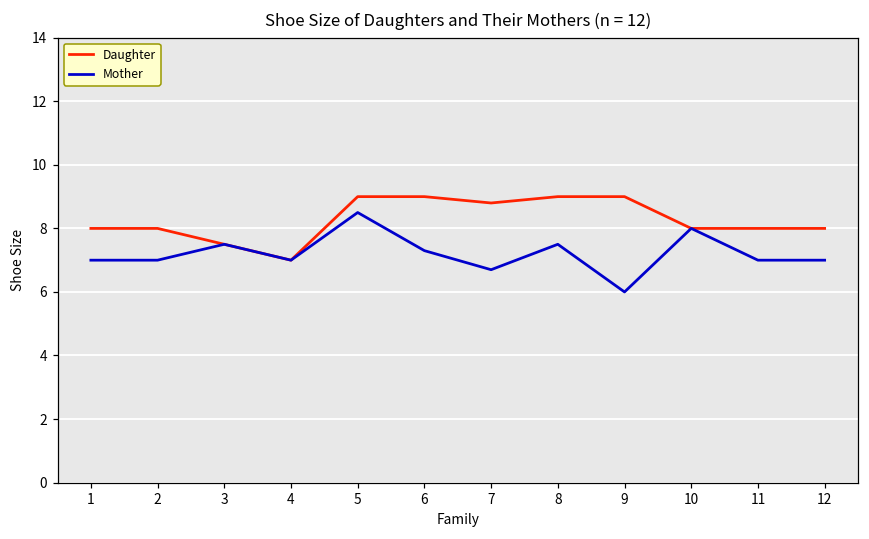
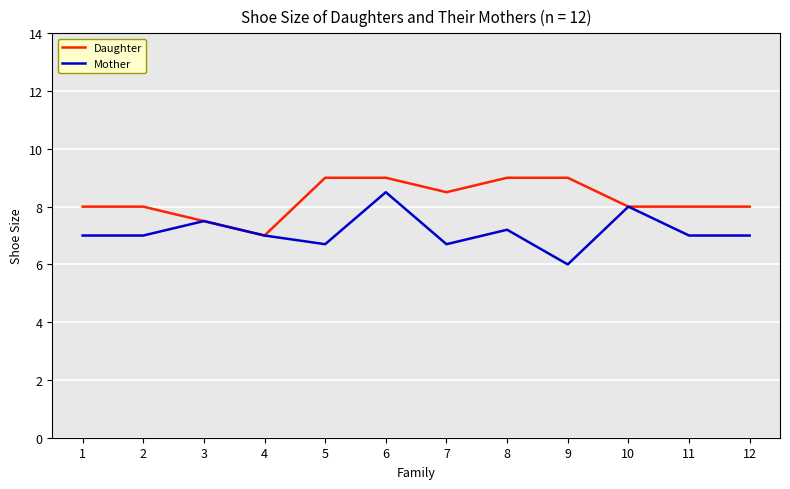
  {
    "Daughter": {
      "1": 8.0,
      "2": 8.0,
      "5": 9.0,
      "6": 9.0,
-     "7": 8.8,
+     "7": 8.5,
      "8": 9.0,
      "9": 9.0,
      "11": 8.0,
      "12": 8.0
    },
    "Mother": {
      "1": 7.0,
      "2": 7.0,
-     "5": 8.5,
-     "6": 7.3,
+     "5": 6.7,
+     "6": 8.5,
      "7": 6.7,
-     "8": 7.5,
+     "8": 7.2,
      "9": 6.0,
      "11": 7.0,
      "12": 7.0
    }
  }
